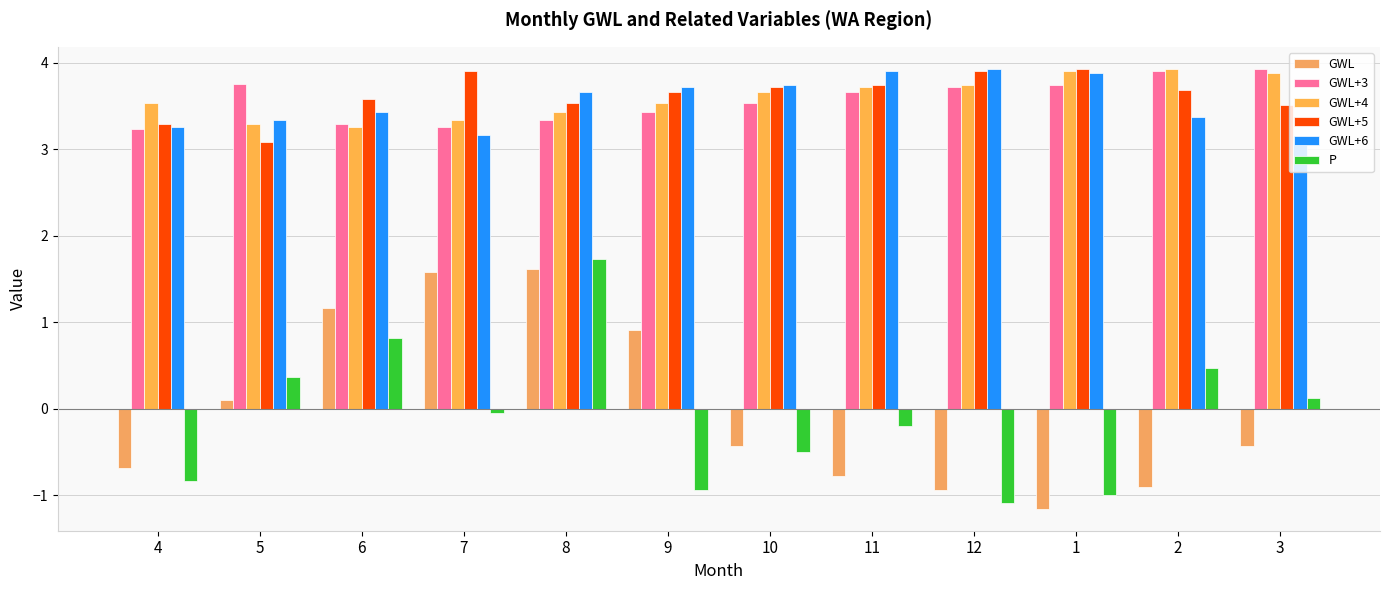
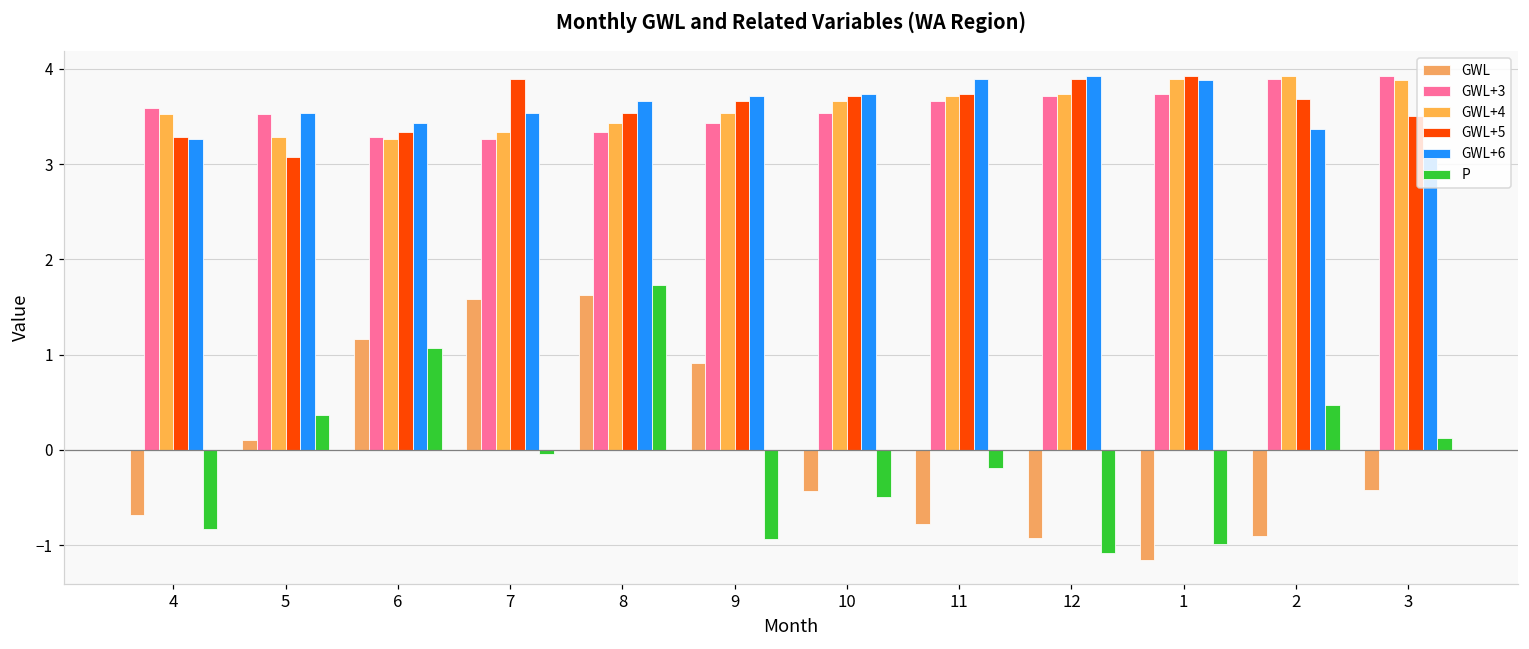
  {
    "GWL+3": {
-     "4": 3.2,
-     "5": 3.8,
+     "4": 3.6,
+     "5": 3.5,
      "6": 3.3,
      "7": 3.3,
      "8": 3.3,
      "9": 3.4,
      "10": 3.5,
      "11": 3.7,
      "12": 3.7,
      "1": 3.7,
      "2": 3.9,
      "3": 3.9
    },
    "GWL+5": {
      "4": 3.3,
      "5": 3.1,
-     "6": 3.6,
+     "6": 3.3,
      "7": 3.9,
      "8": 3.5,
      "9": 3.7,
      "10": 3.7,
      "11": 3.7,
      "12": 3.9,
      "1": 3.9,
      "2": 3.7,
      "3": 3.5
    },
    "GWL+6": {
      "4": 3.3,
-     "5": 3.3,
+     "5": 3.5,
      "6": 3.4,
-     "7": 3.2,
+     "7": 3.5,
      "8": 3.7,
      "9": 3.7,
      "10": 3.7,
      "11": 3.9,
      "12": 3.9,
      "1": 3.9,
      "2": 3.4
    },
    "P": {
      "4": -0.8,
      "5": 0.4,
-     "6": 0.8,
+     "6": 1.1,
      "7": 0.0,
      "8": 1.7,
      "9": -0.9,
      "10": -0.5,
      "11": -0.2,
      "12": -1.1,
      "1": -1.0,
      "2": 0.5,
      "3": 0.1
    }
  }
